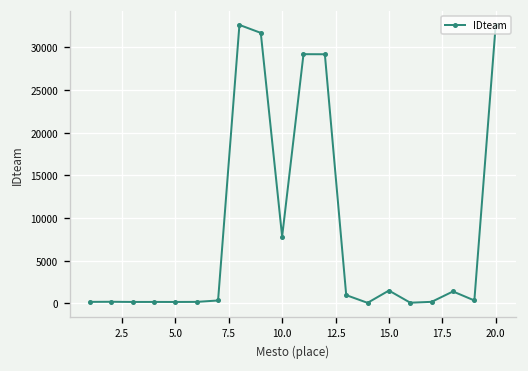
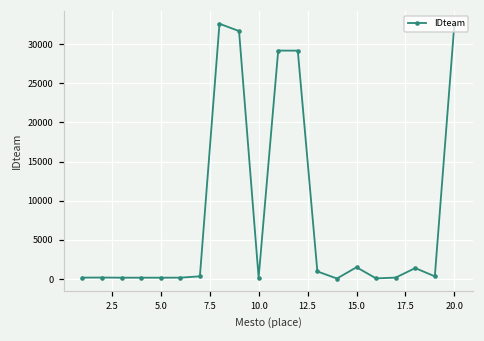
  {
    "5.0": 0,
-   "10.0": 8000,
+   "10.0": 0,
    "15.0": 2000
  }
